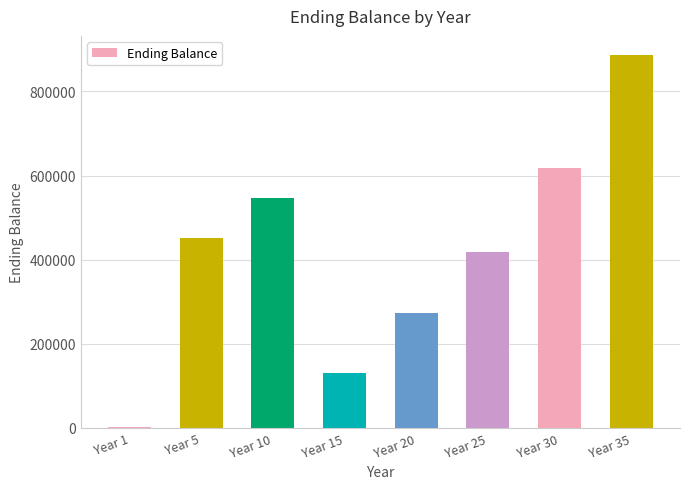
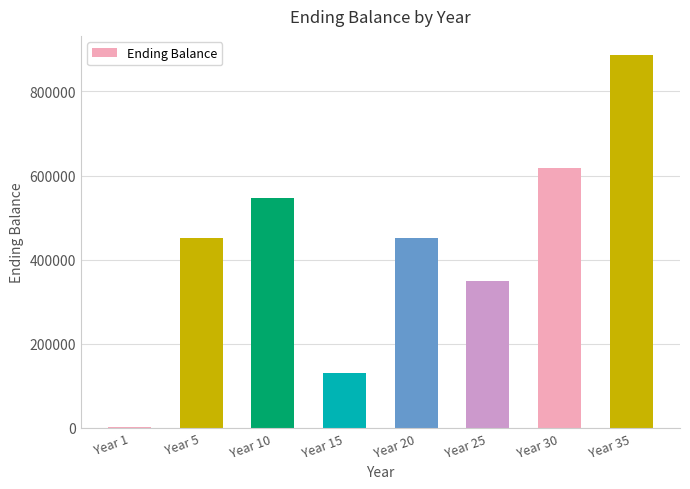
  {
    "Year 5": 450000,
    "Year 10": 550000,
    "Year 15": 130000,
-   "Year 20": 270000,
-   "Year 25": 420000,
+   "Year 20": 450000,
+   "Year 25": 350000,
    "Year 30": 620000,
    "Year 35": 890000
  }
